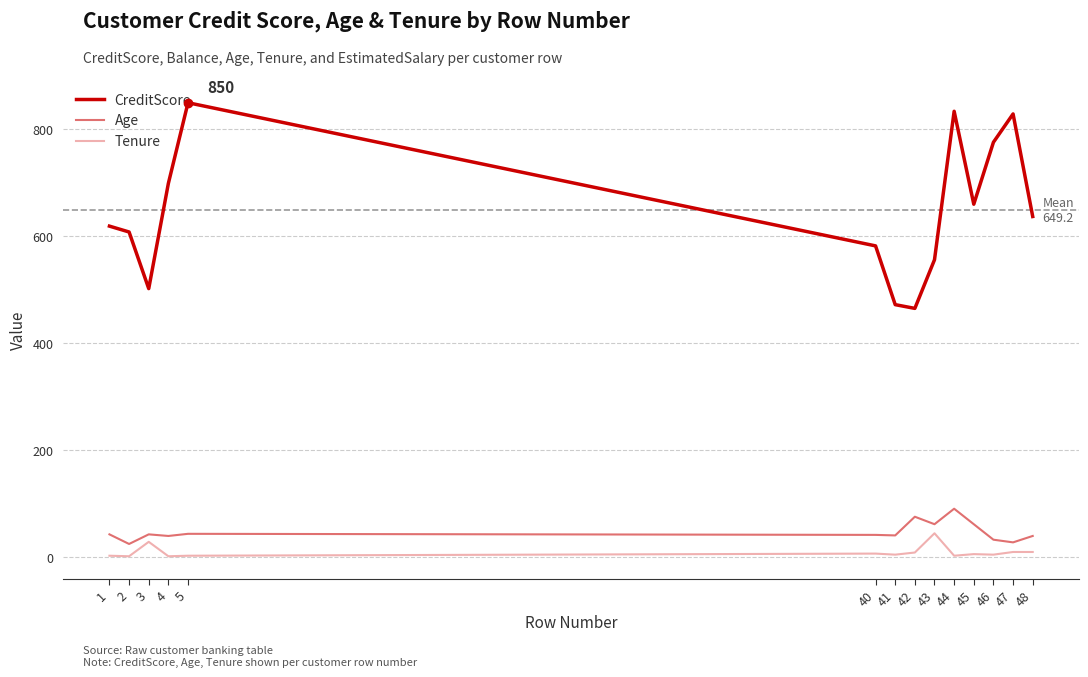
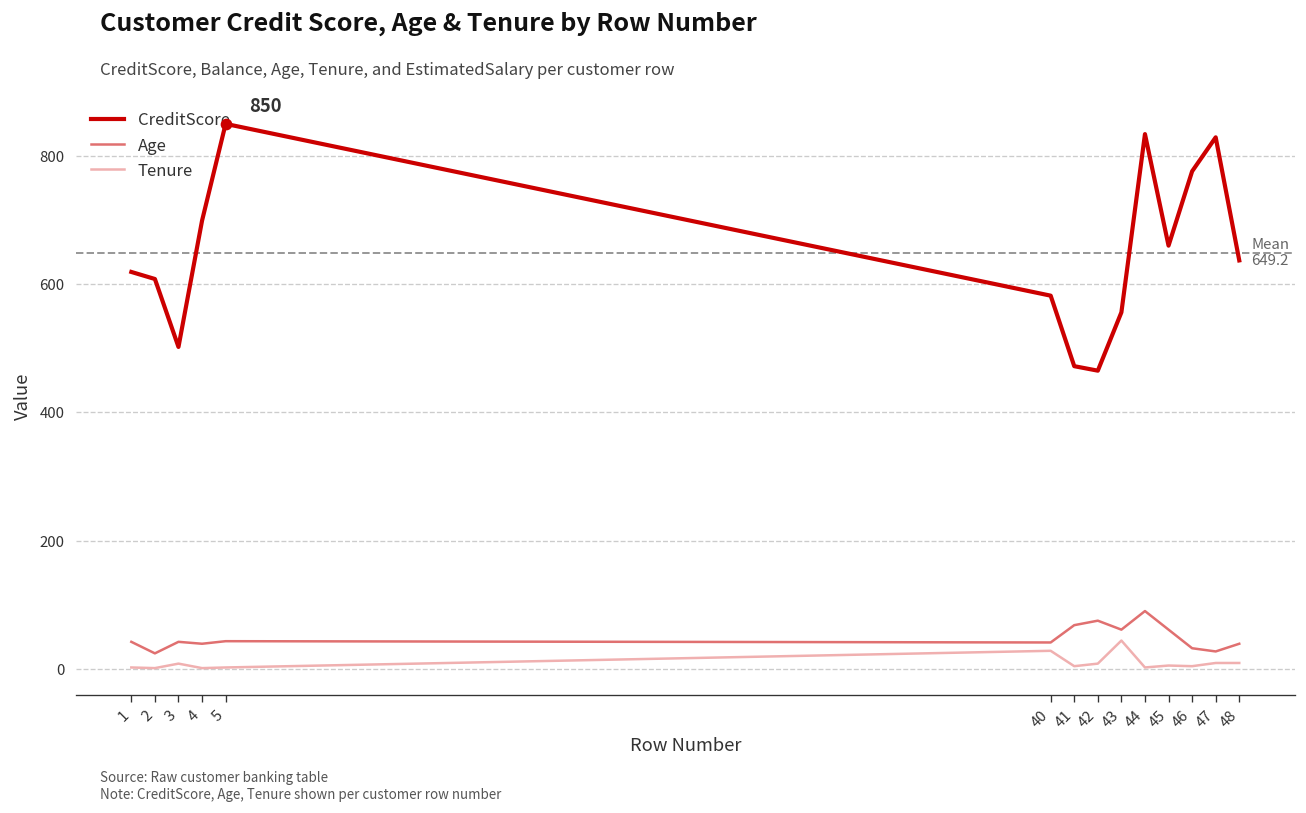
  {
    "Age": {
      "1": 40,
      "2": 20,
      "3": 40,
      "4": 40,
      "5": 40,
      "40": 40,
-     "41": 40,
+     "41": 70,
      "42": 80,
      "43": 60,
      "44": 90,
      "45": 60,
      "46": 30,
      "47": 30,
      "48": 40
    },
    "Tenure": {
      "1": 0,
      "2": 0,
-     "3": 30,
+     "3": 10,
      "4": 0,
      "5": 0,
-     "40": 10,
+     "40": 30,
      "41": 0,
      "42": 10,
      "43": 40,
      "44": 0,
      "45": 10,
      "46": 0,
      "47": 10,
      "48": 10
    }
  }
